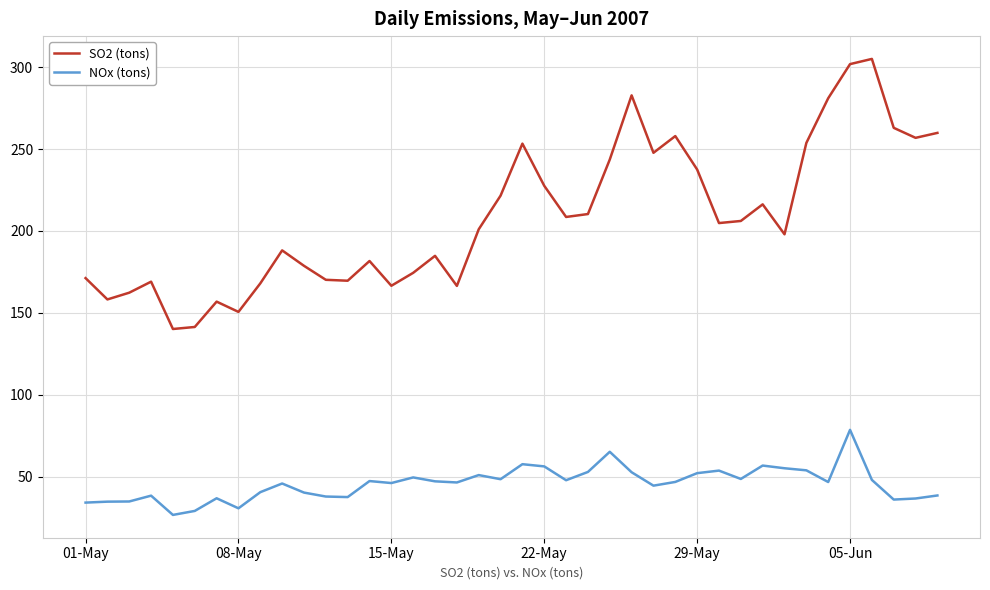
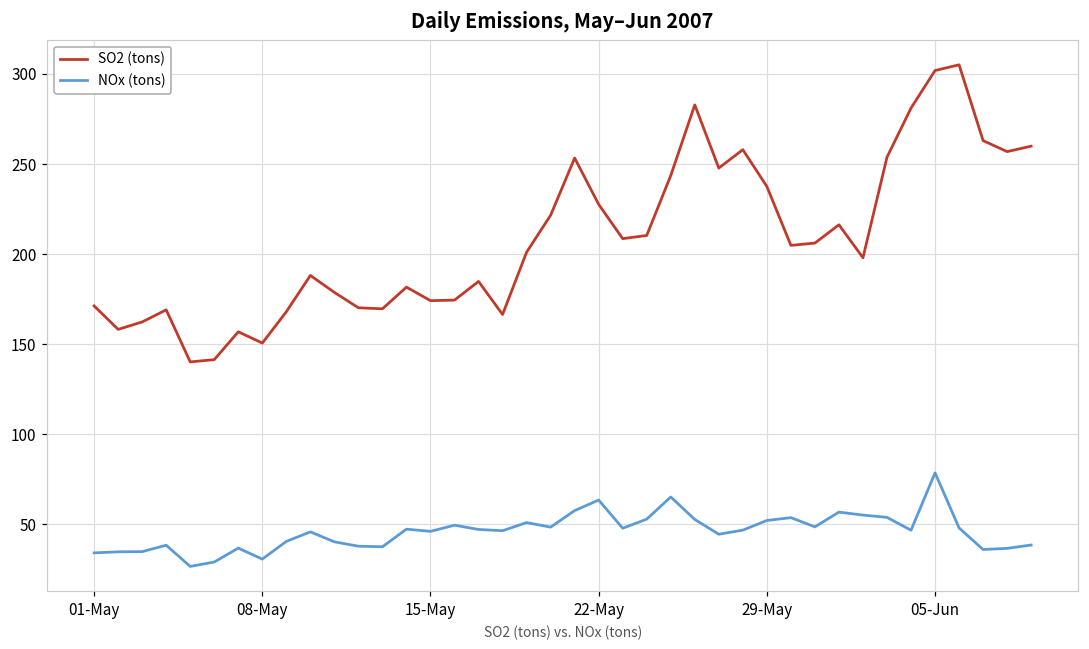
  {
    "SO2 (tons)": {
      "01-May": 171,
      "08-May": 151,
-     "15-May": 167,
+     "15-May": 174,
      "22-May": 228,
      "29-May": 238,
      "05-Jun": 302
    },
    "NOx (tons)": {
      "01-May": 34,
      "08-May": 31,
      "15-May": 46,
-     "22-May": 56,
+     "22-May": 63,
      "29-May": 52,
      "05-Jun": 79
    }
  }
